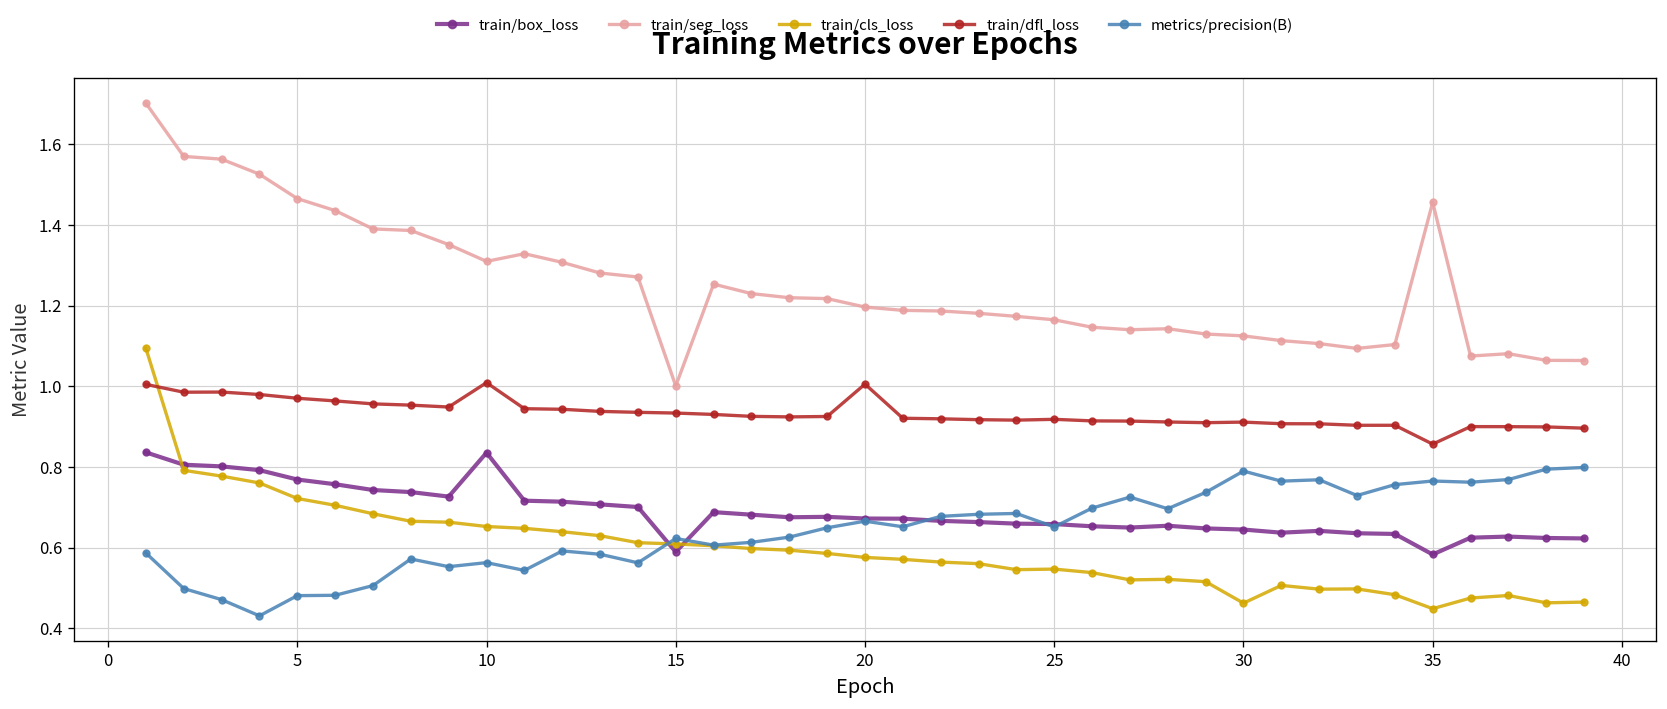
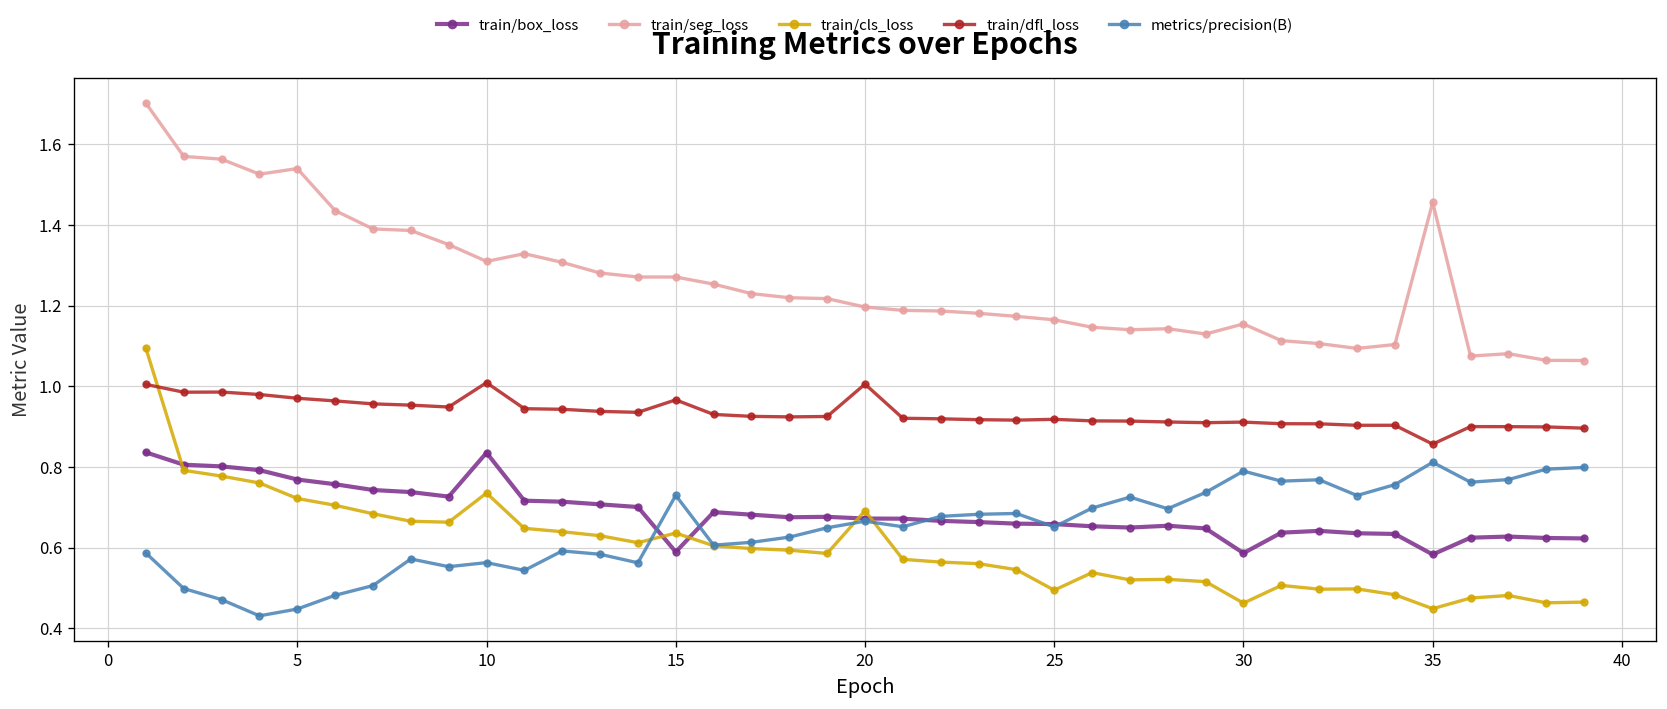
  {
    "train/box_loss": {
      "5": 0.77,
      "10": 0.84,
      "15": 0.59,
-     "30": 0.64,
+     "30": 0.59,
      "35": 0.58
    },
    "train/seg_loss": {
-     "5": 1.47,
+     "5": 1.54,
      "10": 1.31,
-     "15": 1.00,
+     "15": 1.27,
      "20": 1.20,
      "25": 1.16,
-     "30": 1.13,
+     "30": 1.15,
      "35": 1.46
    },
    "train/cls_loss": {
      "5": 0.72,
-     "10": 0.65,
-     "15": 0.61,
-     "20": 0.58,
-     "25": 0.55,
+     "10": 0.74,
+     "15": 0.64,
+     "20": 0.69,
+     "25": 0.49,
      "30": 0.46,
      "35": 0.45
    },
    "train/dfl_loss": {
      "5": 0.97,
      "10": 1.01,
-     "15": 0.93,
+     "15": 0.97,
      "20": 1.01,
      "25": 0.92,
      "30": 0.91,
      "35": 0.86
    },
    "metrics/precision(B)": {
-     "5": 0.48,
+     "5": 0.45,
      "10": 0.56,
-     "15": 0.62,
+     "15": 0.73,
      "30": 0.79,
-     "35": 0.77
+     "35": 0.81
    }
  }
